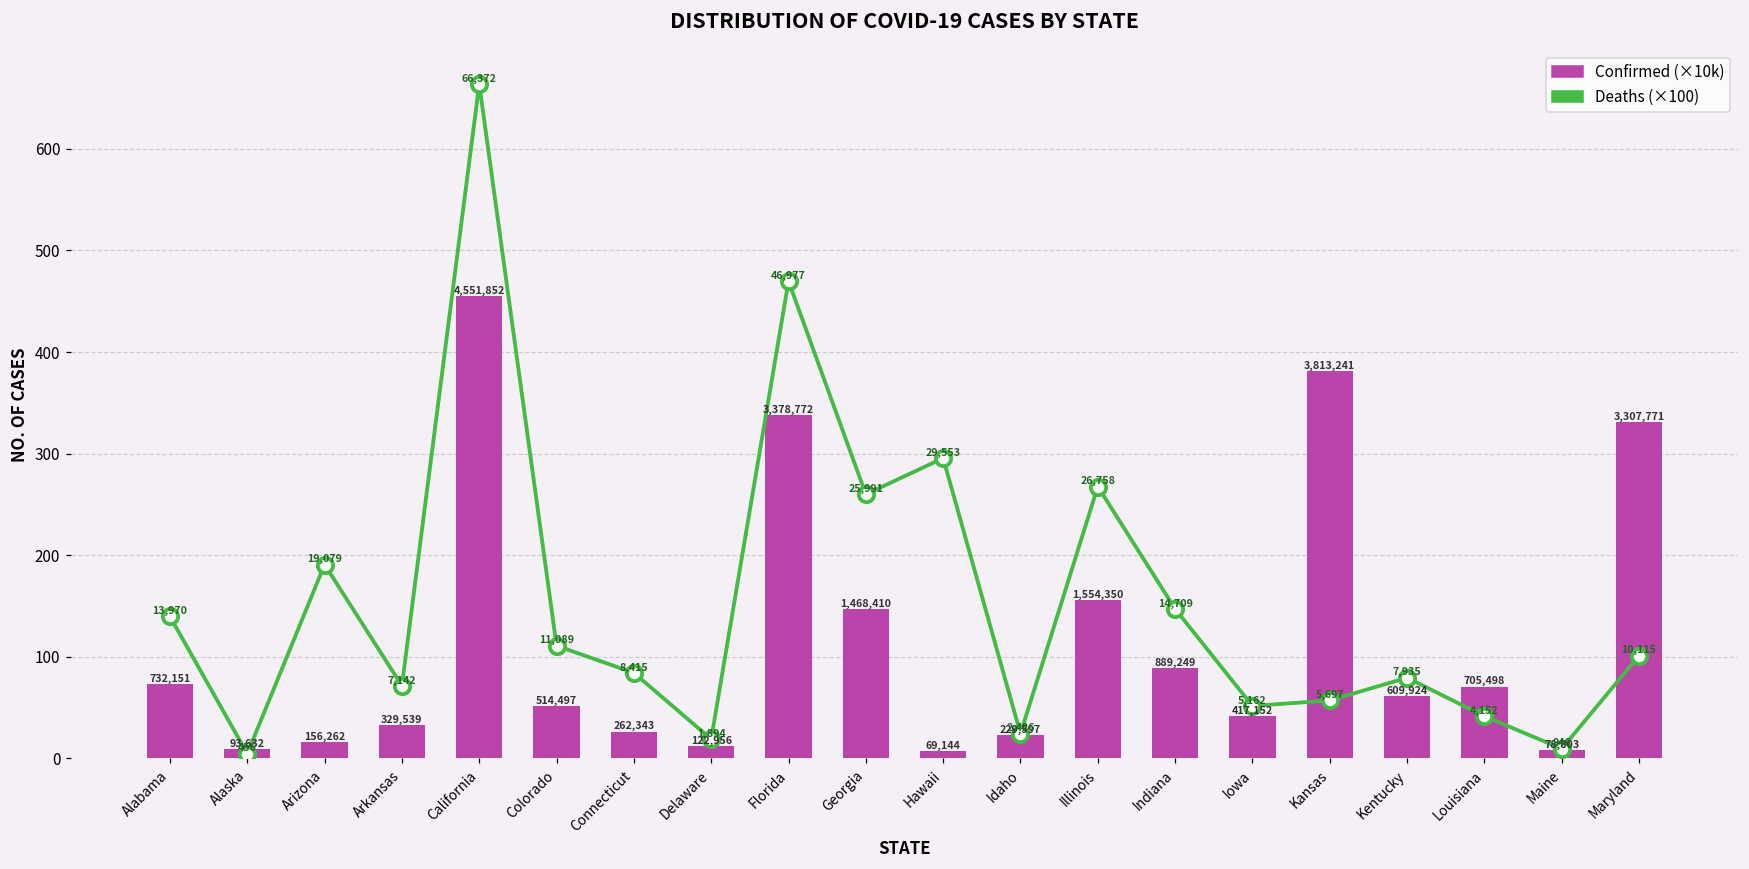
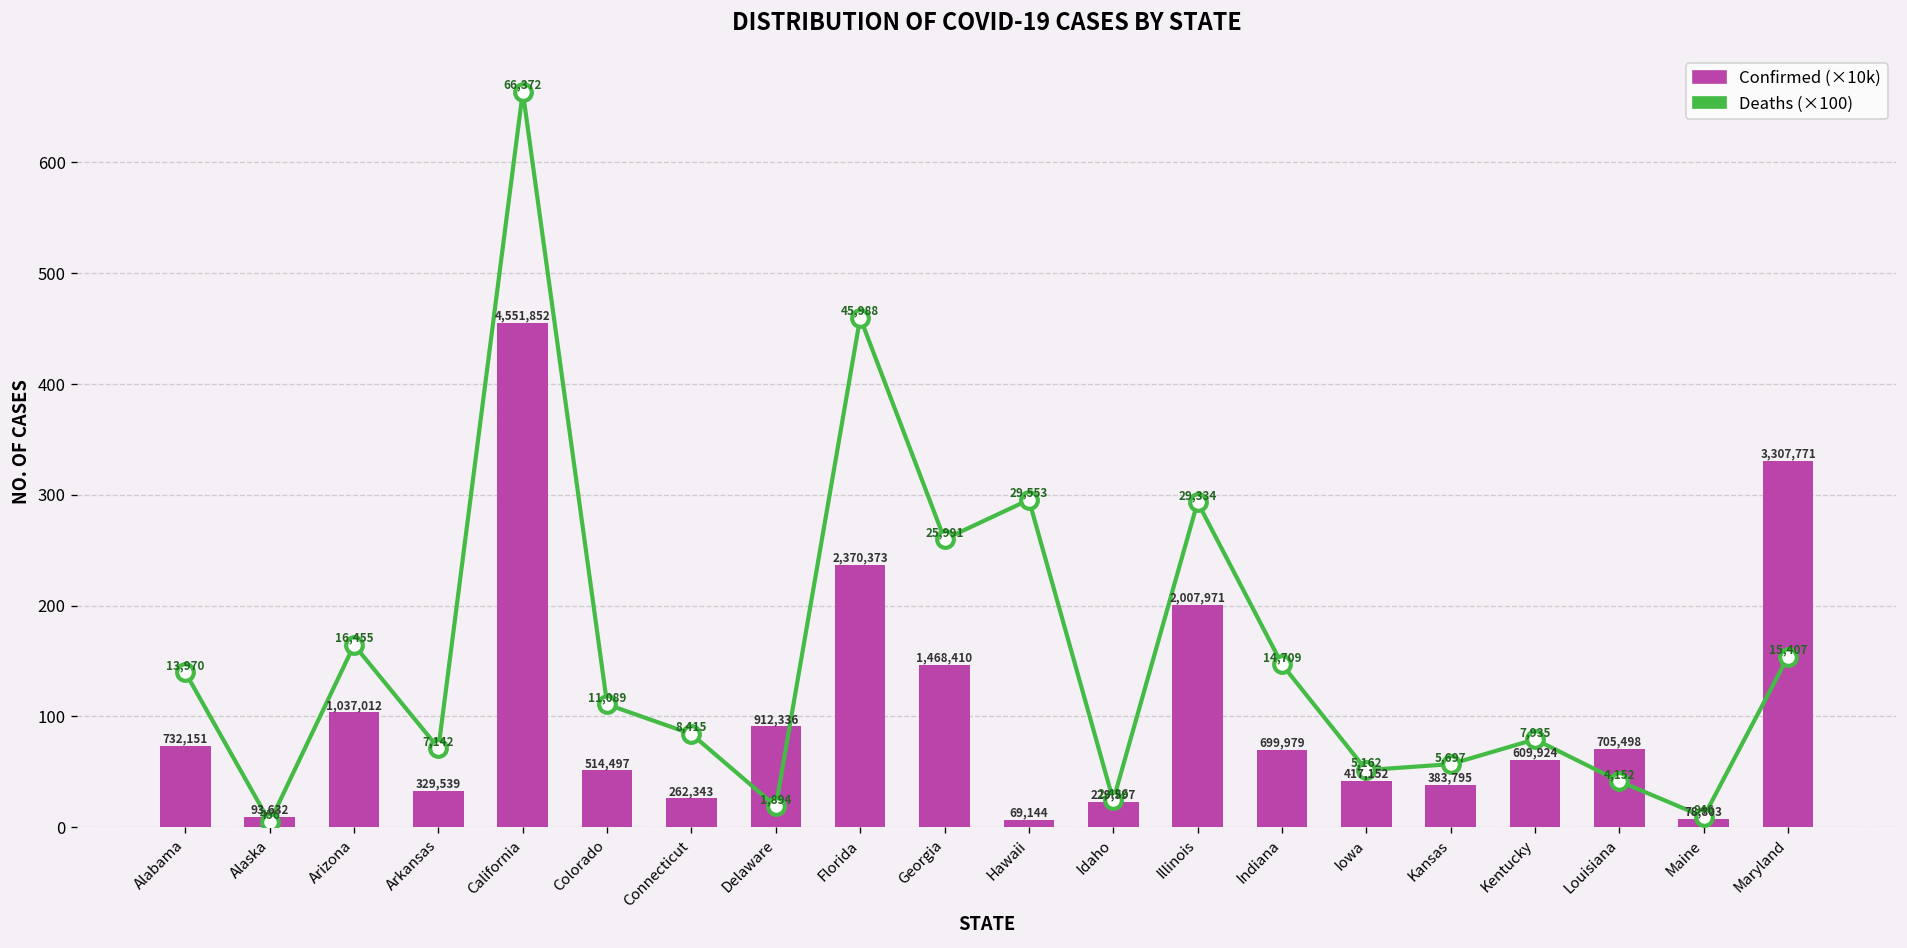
  {
    "Deaths (×100)": {
-     "Arizona": "19,079",
-     "Florida": "46,977",
-     "Illinois": "26,758",
-     "Maryland": "10,115"
+     "Arizona": "16,455",
+     "Florida": "45,988",
+     "Illinois": "29,334",
+     "Maryland": "15,407"
    },
    "Confirmed (×10k)": {
-     "Arizona": "156,262",
-     "Delaware": "122,956",
-     "Florida": "3,378,772",
-     "Illinois": "1,554,350",
-     "Indiana": "889,249",
-     "Kansas": "3,813,241"
+     "Arizona": "1,037,012",
+     "Delaware": "912,336",
+     "Florida": "2,370,373",
+     "Illinois": "2,007,971",
+     "Indiana": "699,979",
+     "Kansas": "383,795"
    }
  }
